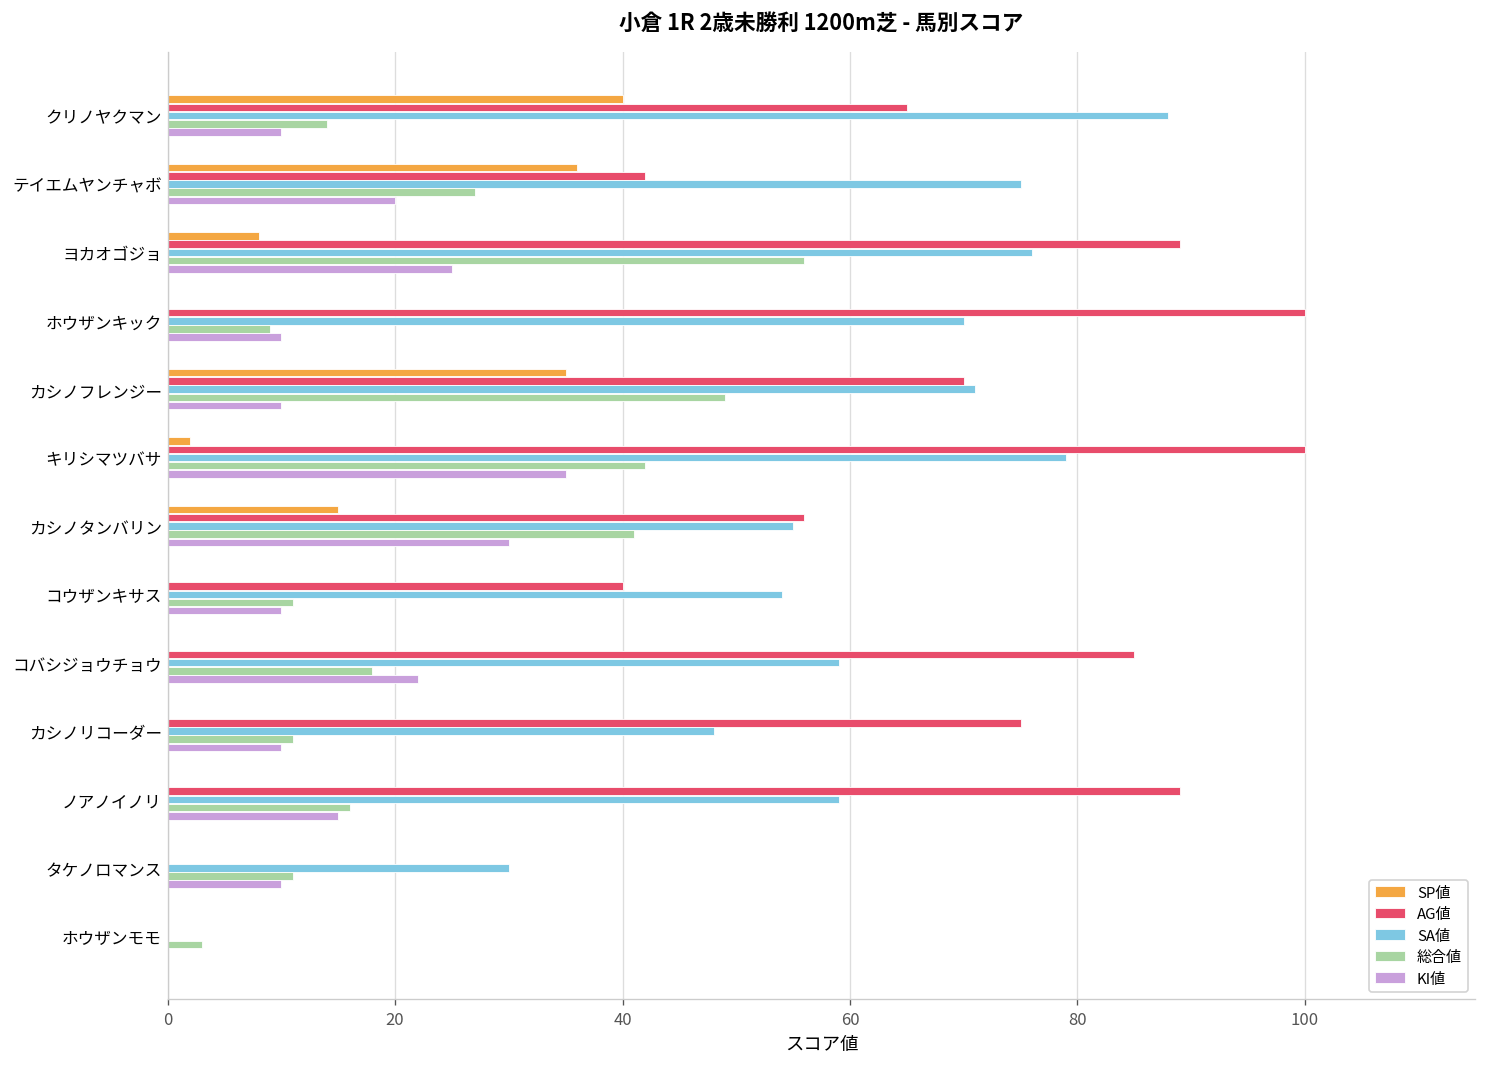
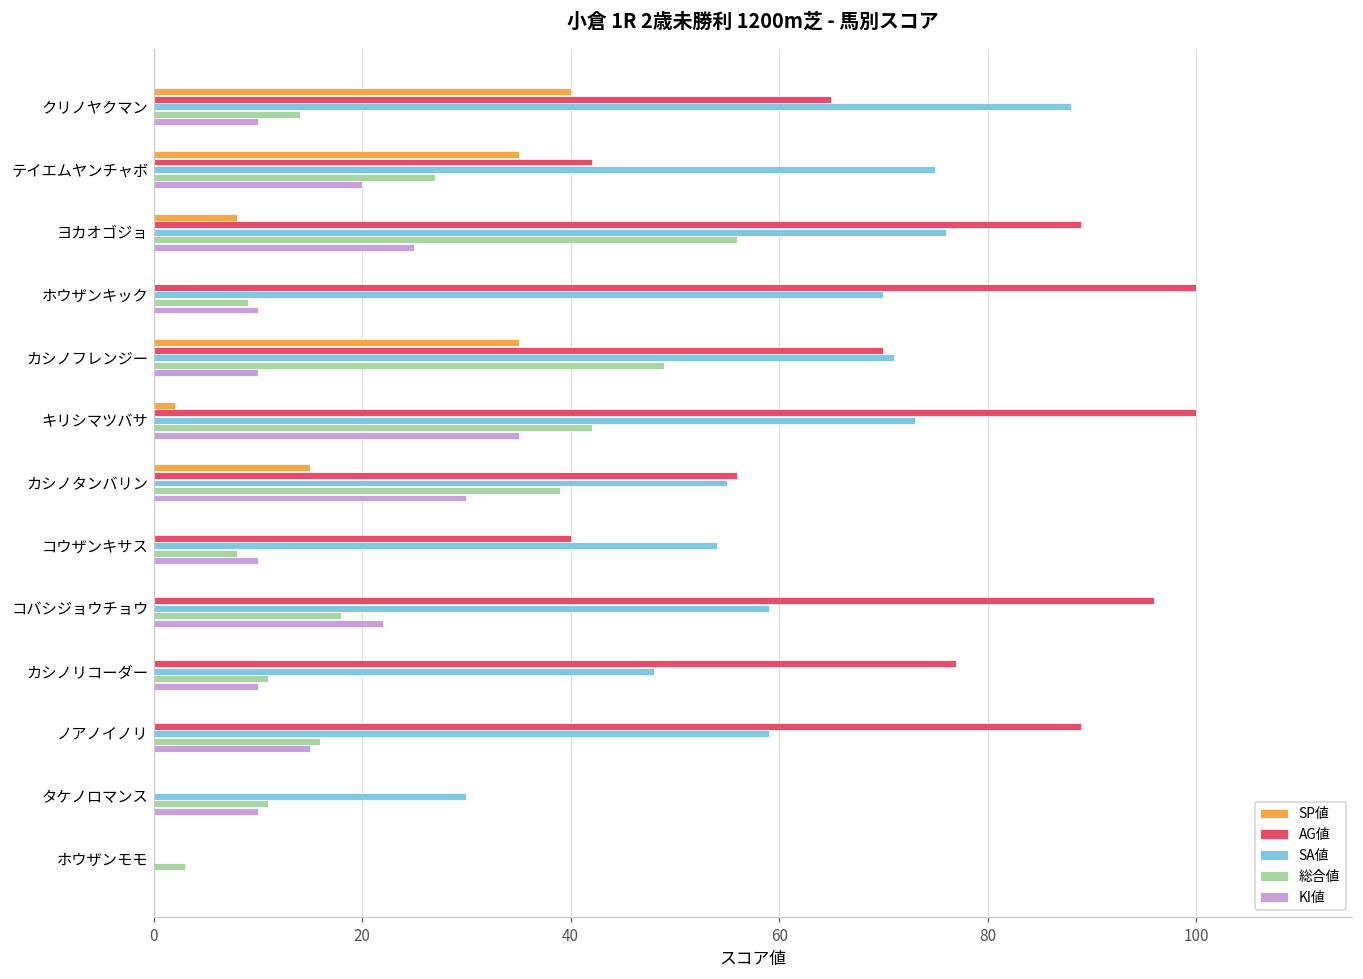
  {
    "SP値": {
      "クリノヤクマン": 40,
-     "テイエムヤンチャボ": 36,
+     "テイエムヤンチャボ": 35,
      "ヨカオゴジョ": 8,
      "ホウザンキック": 0,
      "カシノフレンジー": 35,
      "キリシマツバサ": 2,
      "カシノタンバリン": 15,
      "コウザンキサス": 0,
      "コバシジョウチョウ": 0,
      "カシノリコーダー": 0,
      "ノアノイノリ": 0,
      "タケノロマンス": 0,
      "ホウザンモモ": 0
    },
    "AG値": {
      "クリノヤクマン": 65,
      "テイエムヤンチャボ": 42,
      "ヨカオゴジョ": 89,
      "ホウザンキック": 100,
      "カシノフレンジー": 70,
      "キリシマツバサ": 100,
      "カシノタンバリン": 56,
      "コウザンキサス": 40,
-     "コバシジョウチョウ": 85,
-     "カシノリコーダー": 75,
+     "コバシジョウチョウ": 96,
+     "カシノリコーダー": 77,
      "ノアノイノリ": 89,
      "タケノロマンス": 0,
      "ホウザンモモ": 0
    },
    "SA値": {
      "クリノヤクマン": 88,
      "テイエムヤンチャボ": 75,
      "ヨカオゴジョ": 76,
      "ホウザンキック": 70,
      "カシノフレンジー": 71,
-     "キリシマツバサ": 79,
+     "キリシマツバサ": 73,
      "カシノタンバリン": 55,
      "コウザンキサス": 54,
      "コバシジョウチョウ": 59,
      "カシノリコーダー": 48,
      "ノアノイノリ": 59,
      "タケノロマンス": 30,
      "ホウザンモモ": 0
    },
    "総合値": {
      "クリノヤクマン": 14,
      "テイエムヤンチャボ": 27,
      "ヨカオゴジョ": 56,
      "ホウザンキック": 9,
      "カシノフレンジー": 49,
      "キリシマツバサ": 42,
-     "カシノタンバリン": 41,
-     "コウザンキサス": 11,
+     "カシノタンバリン": 39,
+     "コウザンキサス": 8,
      "コバシジョウチョウ": 18,
      "カシノリコーダー": 11,
      "ノアノイノリ": 16,
      "タケノロマンス": 11,
      "ホウザンモモ": 3
    },
    "KI値": {
      "クリノヤクマン": 10,
      "テイエムヤンチャボ": 20,
      "ヨカオゴジョ": 25,
      "ホウザンキック": 10,
      "カシノフレンジー": 10,
      "キリシマツバサ": 35,
      "カシノタンバリン": 30,
      "コウザンキサス": 10,
      "コバシジョウチョウ": 22,
      "カシノリコーダー": 10,
      "ノアノイノリ": 15,
      "タケノロマンス": 10,
      "ホウザンモモ": 0
    }
  }
